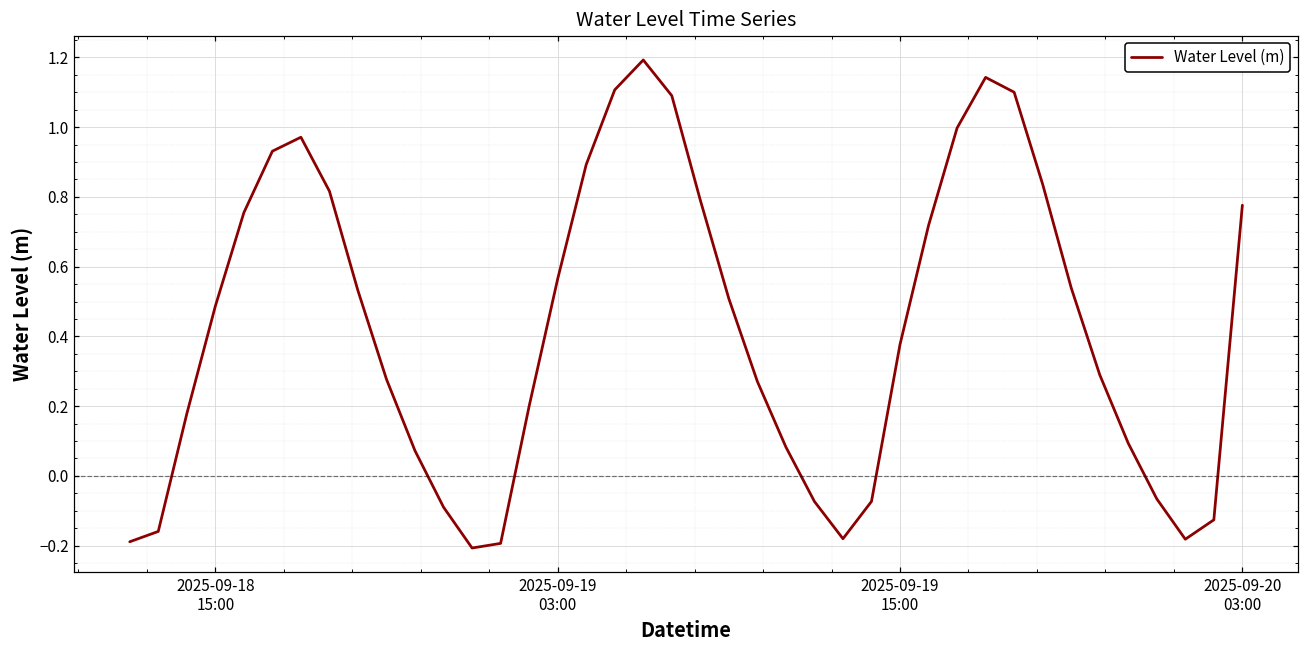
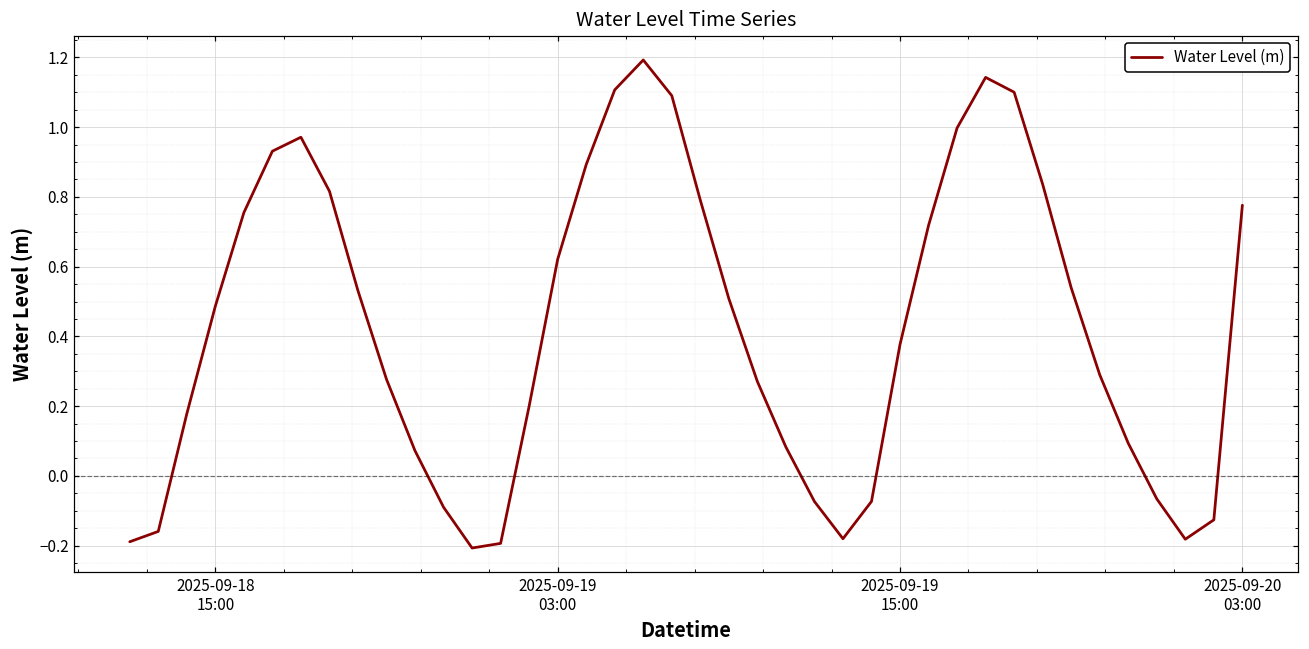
  {
    "2025-09-18 15:00": 0.49,
-   "2025-09-19 03:00": 0.56,
+   "2025-09-19 03:00": 0.62,
    "2025-09-19 15:00": 0.38,
    "2025-09-20 03:00": 0.78
  }
